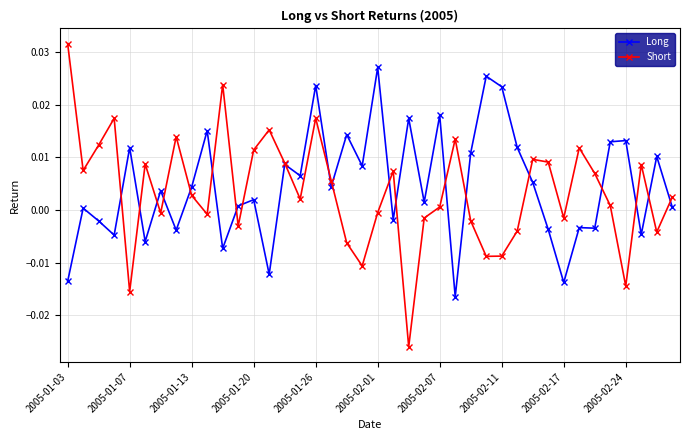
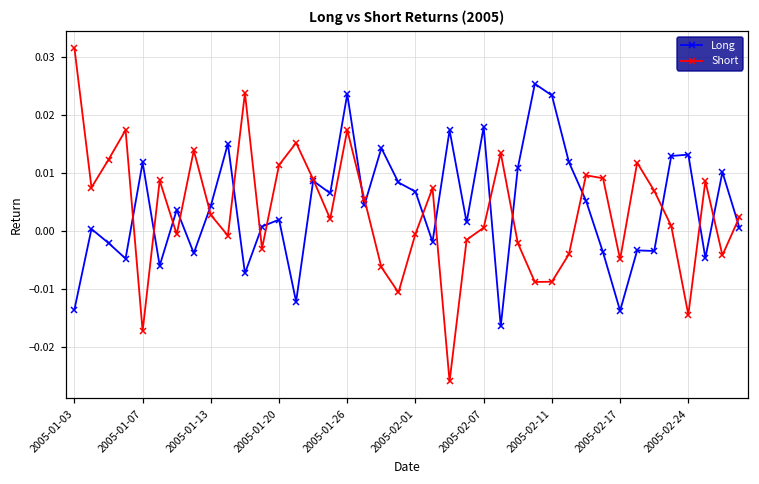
  {
    "Long": {
      "2005-01-03": -0.014,
      "2005-01-07": 0.012,
      "2005-01-13": 0.004,
      "2005-01-20": 0.002,
      "2005-01-26": 0.024,
-     "2005-02-01": 0.027,
+     "2005-02-01": 0.007,
      "2005-02-07": 0.018,
      "2005-02-11": 0.023,
      "2005-02-17": -0.014,
      "2005-02-24": 0.013
    },
    "Short": {
      "2005-01-03": 0.032,
-     "2005-01-07": -0.015,
+     "2005-01-07": -0.017,
      "2005-01-13": 0.003,
      "2005-01-20": 0.011,
      "2005-01-26": 0.017,
      "2005-02-01": 0.000,
      "2005-02-07": 0.001,
      "2005-02-11": -0.009,
-     "2005-02-17": -0.001,
+     "2005-02-17": -0.005,
      "2005-02-24": -0.014
    }
  }
